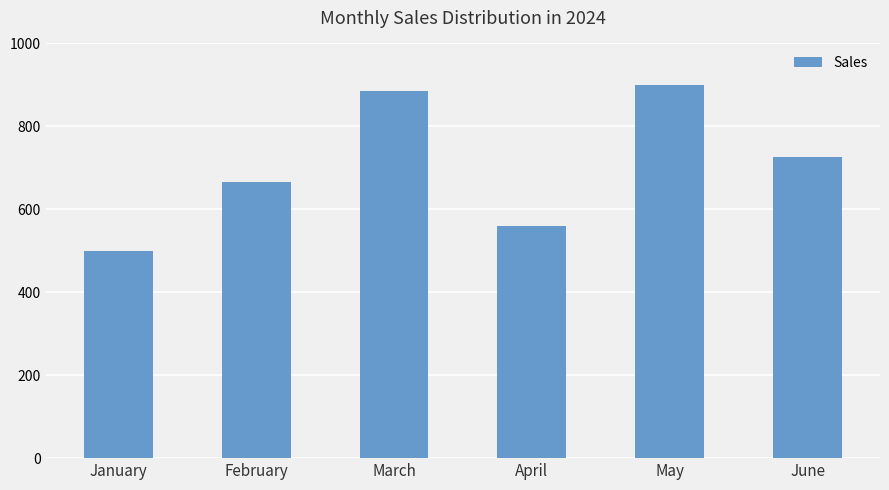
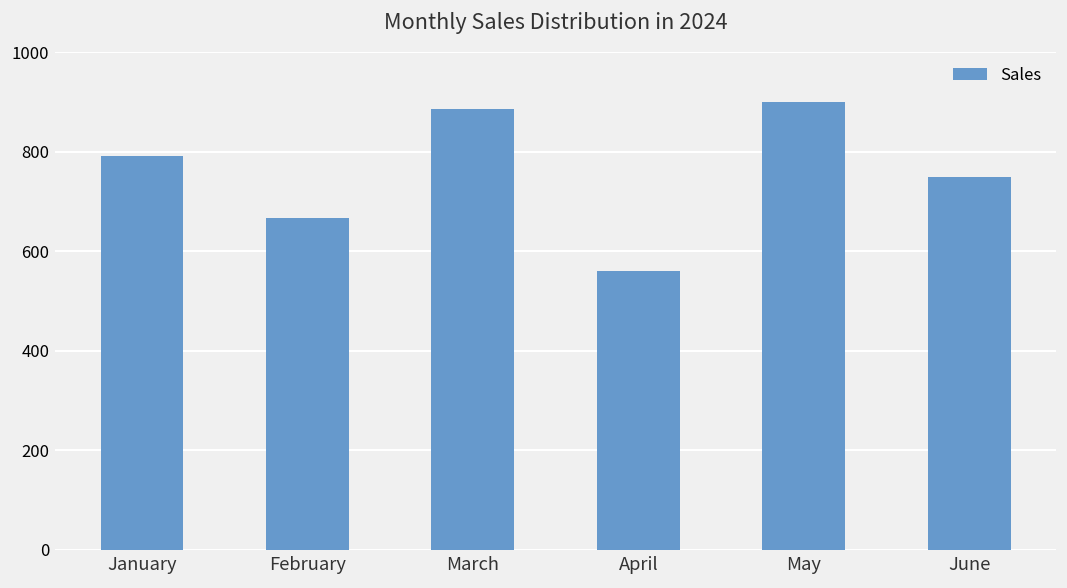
  {
-   "January": 500,
+   "January": 790,
    "February": 670,
    "March": 890,
    "April": 560,
    "May": 900,
-   "June": 730
+   "June": 750
  }
